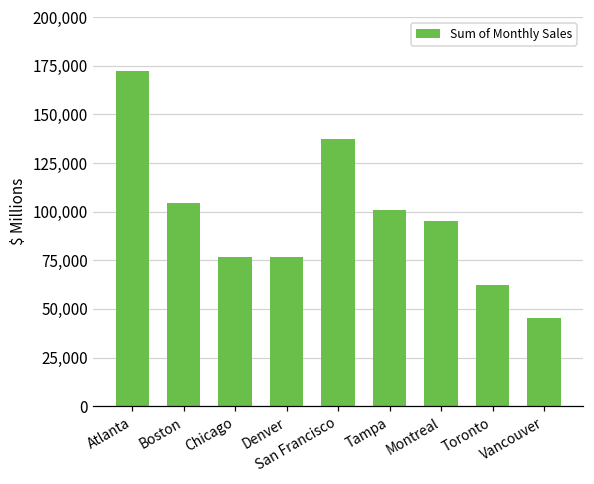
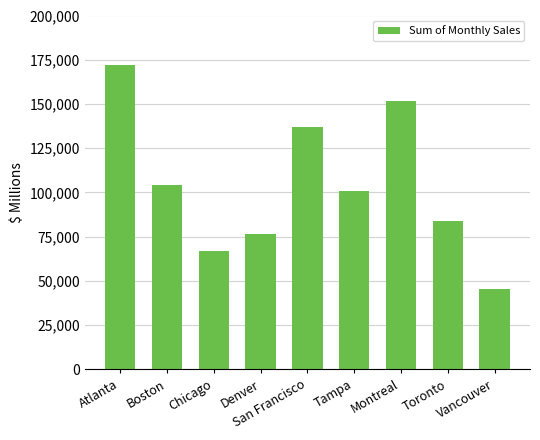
  {
    "Atlanta": "172,000",
    "Boston": "104,000",
-   "Chicago": "77,000",
+   "Chicago": "67,000",
    "Denver": "76,000",
    "San Francisco": "137,000",
    "Tampa": "101,000",
-   "Montreal": "95,000",
-   "Toronto": "62,000",
+   "Montreal": "152,000",
+   "Toronto": "84,000",
    "Vancouver": "45,000"
  }
